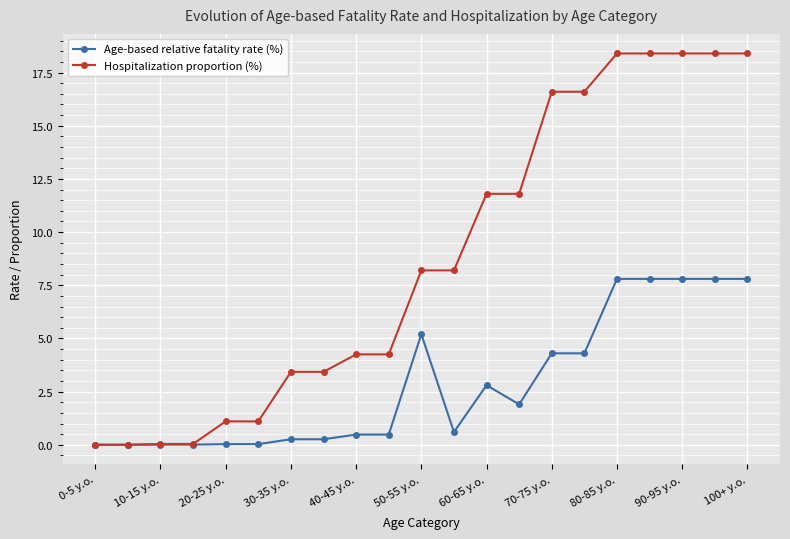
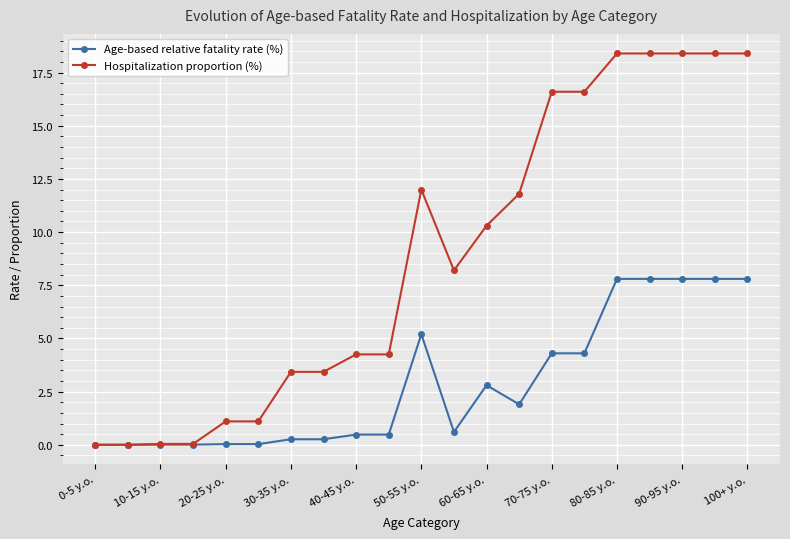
  {
    "Age-based relative fatality rate (%)": {
      "20-25 y.o.": 0.0,
      "30-35 y.o.": 0.3,
      "40-45 y.o.": 0.5,
      "50-55 y.o.": 5.2,
      "60-65 y.o.": 2.8,
      "70-75 y.o.": 4.3,
      "80-85 y.o.": 7.8,
      "90-95 y.o.": 7.8,
      "100+ y.o.": 7.8
    },
    "Hospitalization proportion (%)": {
      "20-25 y.o.": 1.1,
      "30-35 y.o.": 3.4,
      "40-45 y.o.": 4.3,
-     "50-55 y.o.": 8.2,
-     "60-65 y.o.": 11.8,
+     "50-55 y.o.": 12.0,
+     "60-65 y.o.": 10.3,
      "70-75 y.o.": 16.6,
      "80-85 y.o.": 18.4,
      "90-95 y.o.": 18.4,
      "100+ y.o.": 18.4
    }
  }
